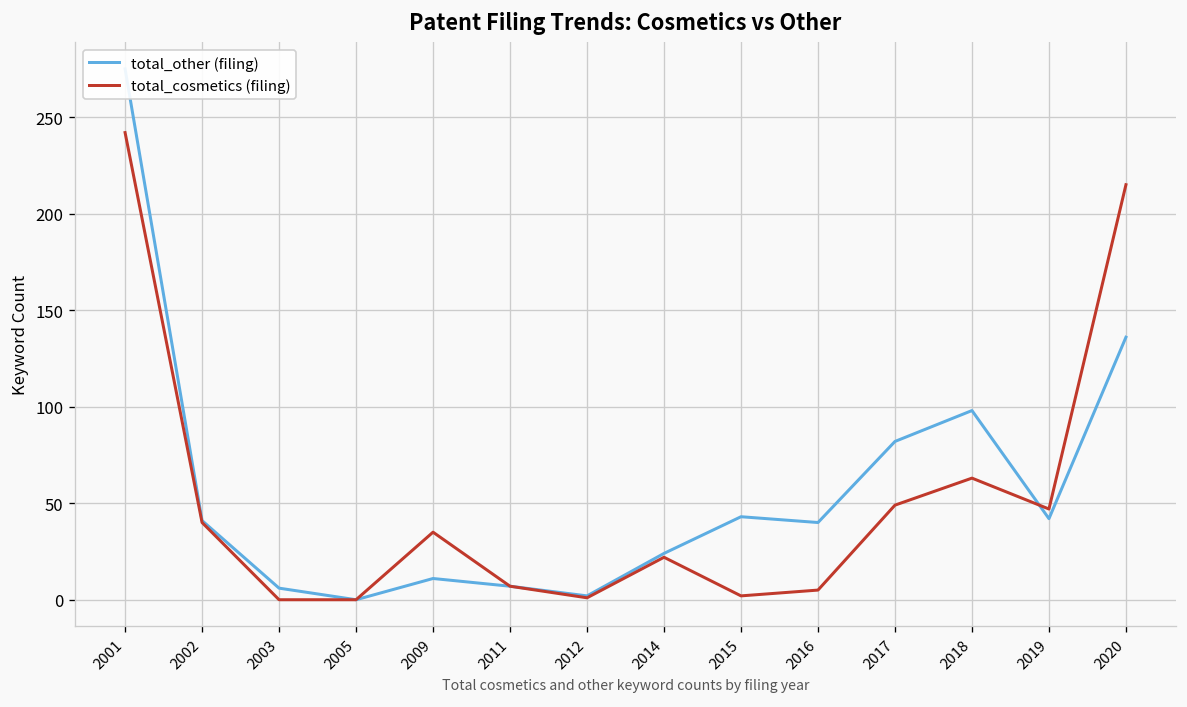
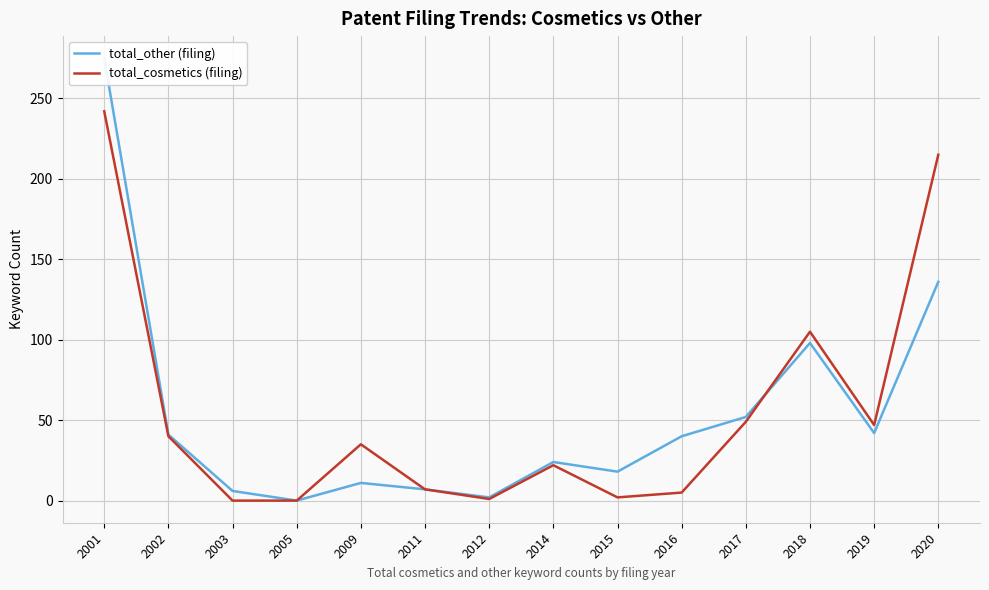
  {
    "total_other (filing)": {
      "2003": 6,
      "2009": 11,
      "2014": 24,
-     "2015": 43,
+     "2015": 18,
      "2016": 40,
-     "2017": 82,
+     "2017": 52,
      "2018": 98,
      "2019": 42,
      "2020": 136
    },
    "total_cosmetics (filing)": {
      "2001": 242,
      "2003": 0,
      "2009": 35,
      "2014": 22,
      "2015": 2,
      "2016": 5,
      "2017": 49,
-     "2018": 63,
+     "2018": 105,
      "2019": 47,
      "2020": 215
    }
  }
